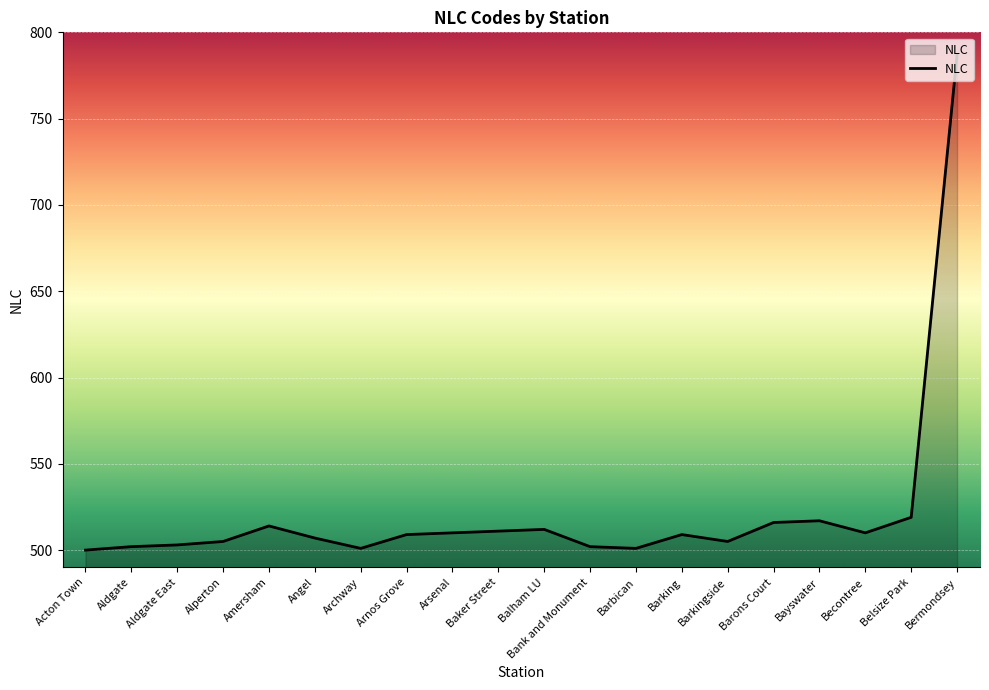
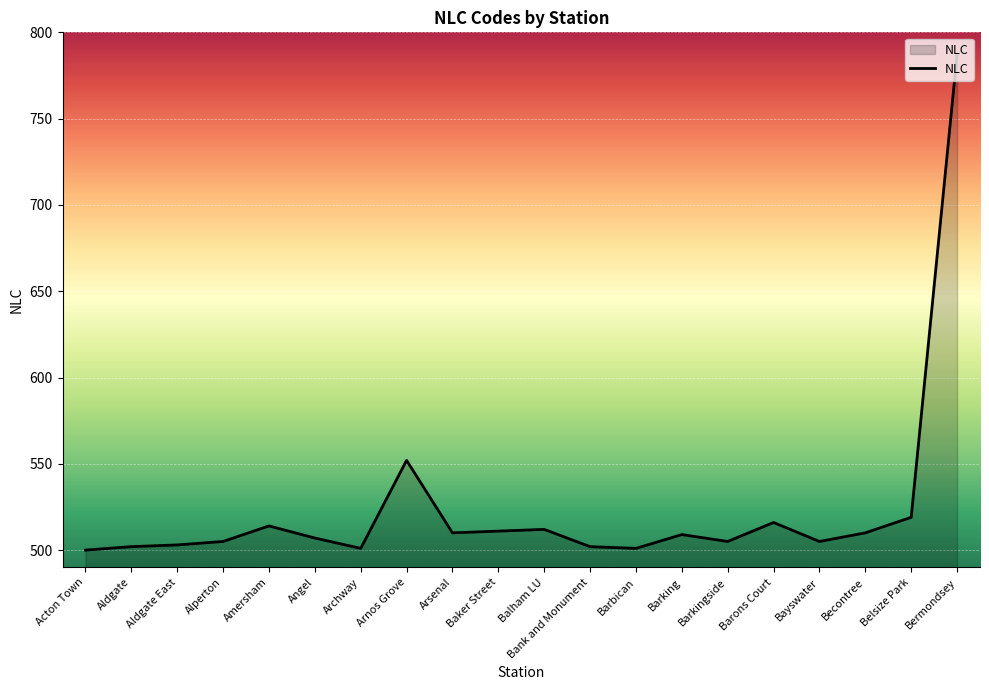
  {
    "Acton Town": 500,
    "Aldgate": 502,
    "Aldgate East": 503,
    "Alperton": 505,
    "Amersham": 514,
    "Angel": 507,
    "Archway": 501,
-   "Arnos Grove": 509,
+   "Arnos Grove": 552,
    "Arsenal": 510,
    "Baker Street": 511,
    "Balham LU": 512,
    "Bank and Monument": 502,
    "Barbican": 501,
    "Barking": 509,
    "Barkingside": 505,
    "Barons Court": 516,
-   "Bayswater": 517,
+   "Bayswater": 505,
    "Becontree": 510,
    "Belsize Park": 519
  }
